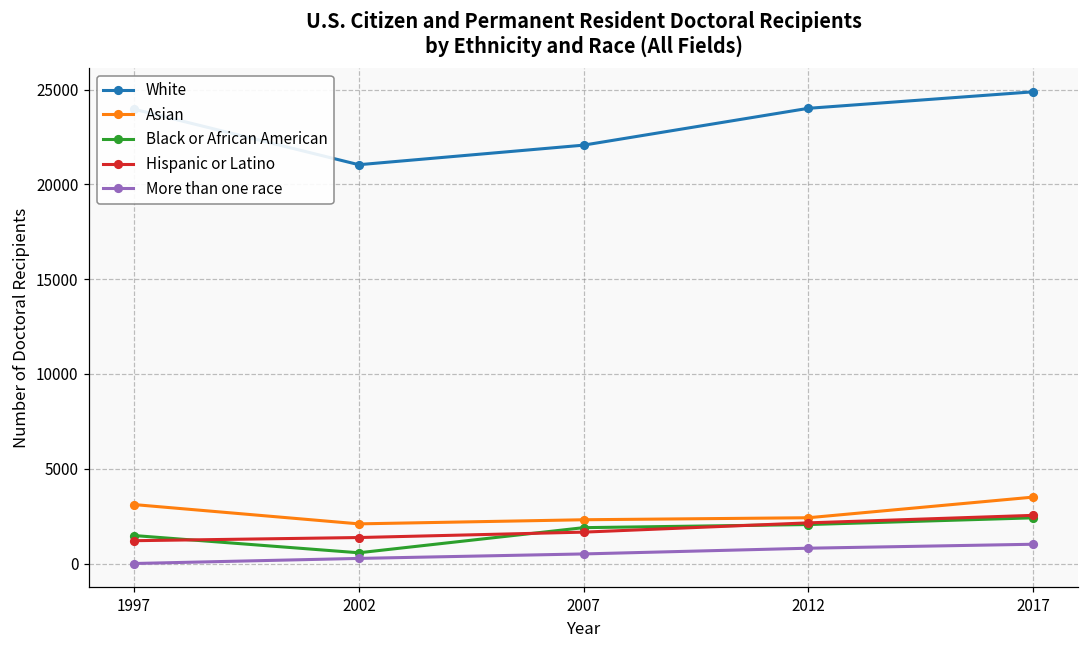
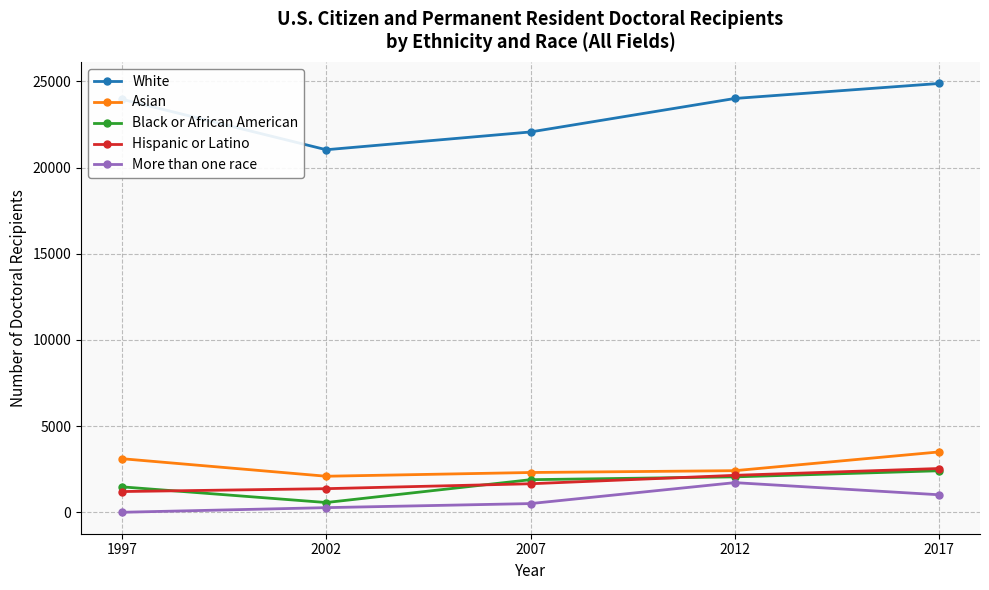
  {
    "White": {
      "2002": 21000,
      "2007": 22100,
      "2012": 24000,
      "2017": 24900
    },
    "Asian": {
      "1997": 3100,
      "2002": 2100,
      "2007": 2300,
      "2012": 2400,
      "2017": 3500
    },
    "Black or African American": {
      "1997": 1500,
      "2002": 600,
      "2007": 1900
    },
    "Hispanic or Latino": {
      "1997": 1200,
      "2002": 1400,
      "2007": 1700
    },
    "More than one race": {
      "1997": 0,
      "2002": 300,
      "2007": 500,
-     "2012": 800,
+     "2012": 1700,
      "2017": 1000
    }
  }
